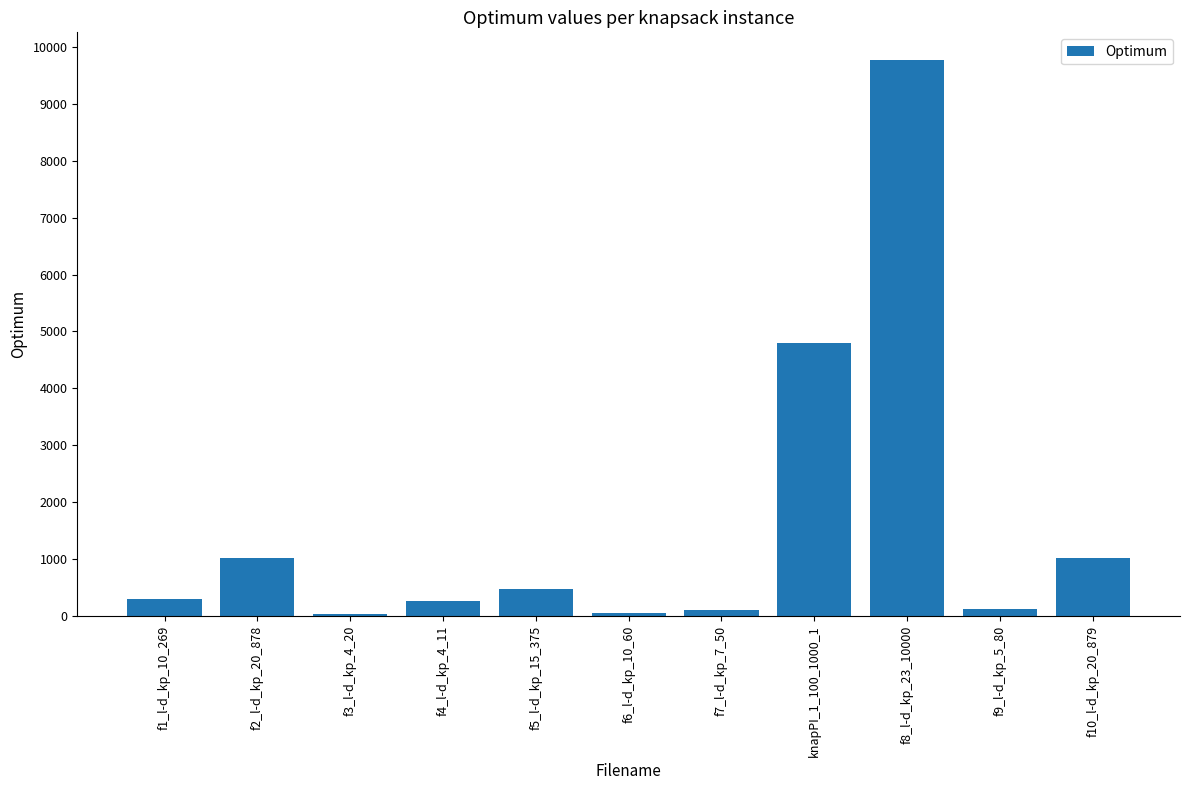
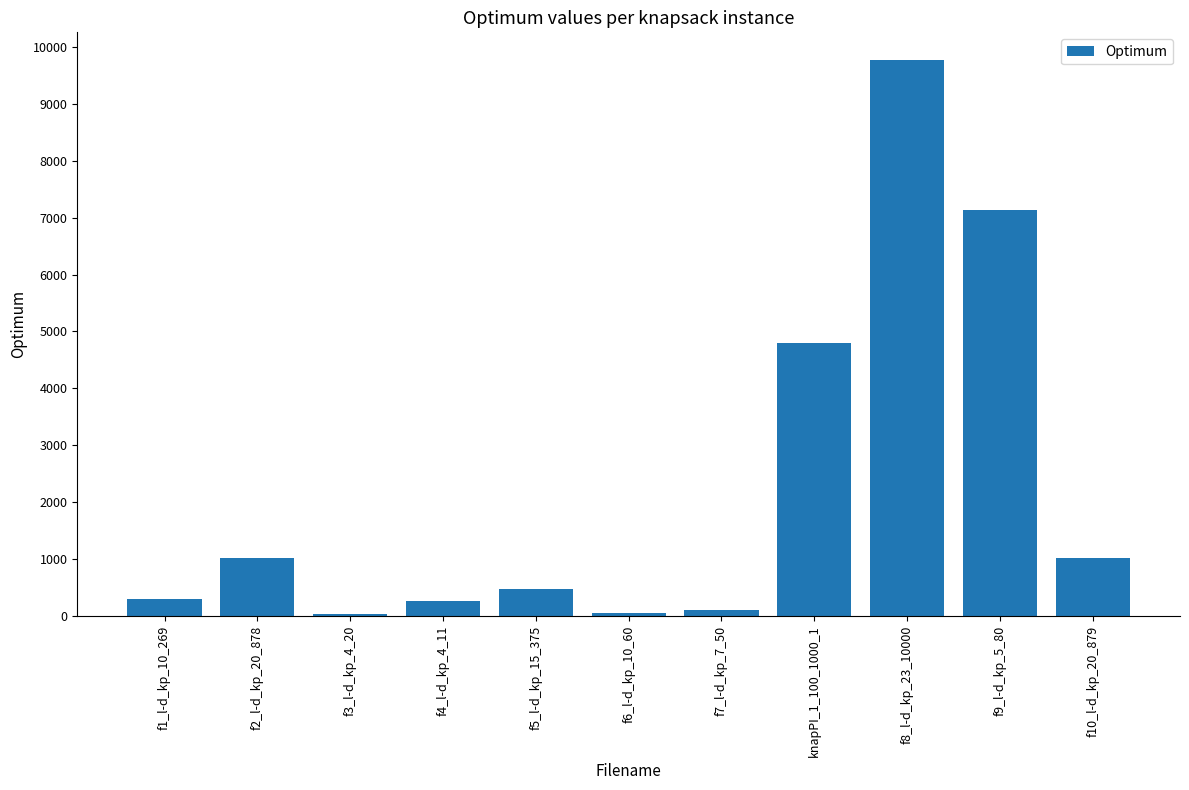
  {
    "f1_l-d_kp_10_269": 300,
    "f2_l-d_kp_20_878": 1000,
    "f4_l-d_kp_4_11": 300,
    "f5_l-d_kp_15_375": 500,
    "f6_l-d_kp_10_60": 100,
    "f7_l-d_kp_7_50": 100,
    "knapPI_1_100_1000_1": 4800,
    "f8_l-d_kp_23_10000": 9800,
-   "f9_l-d_kp_5_80": 100,
+   "f9_l-d_kp_5_80": 7100,
    "f10_l-d_kp_20_879": 1000
  }
